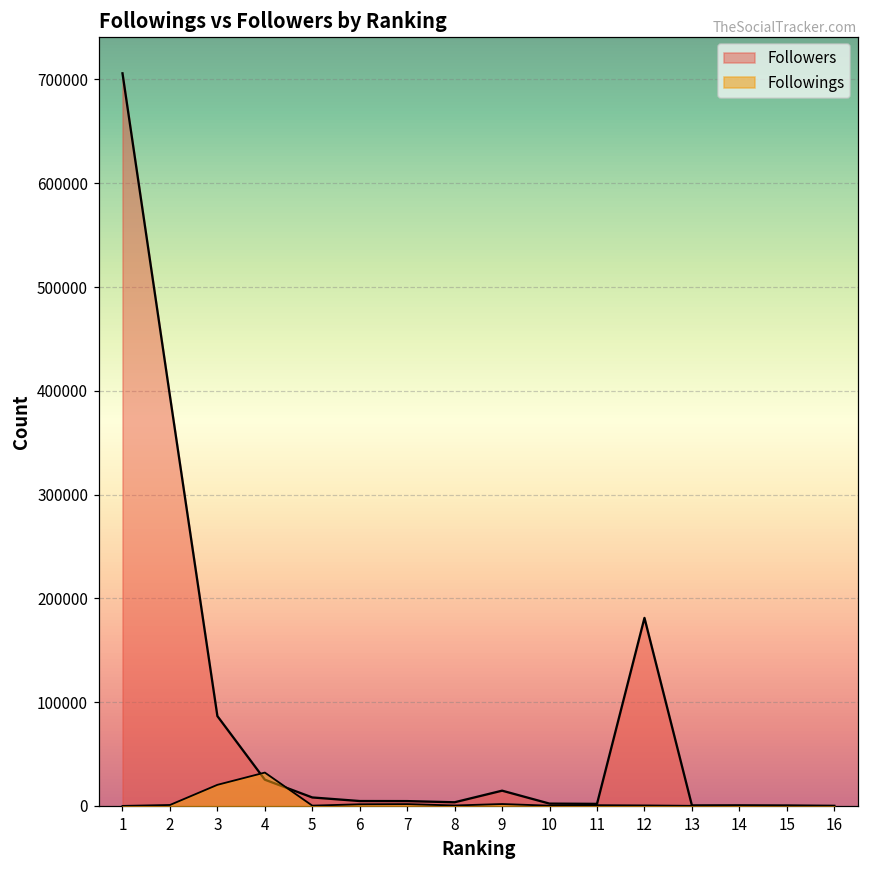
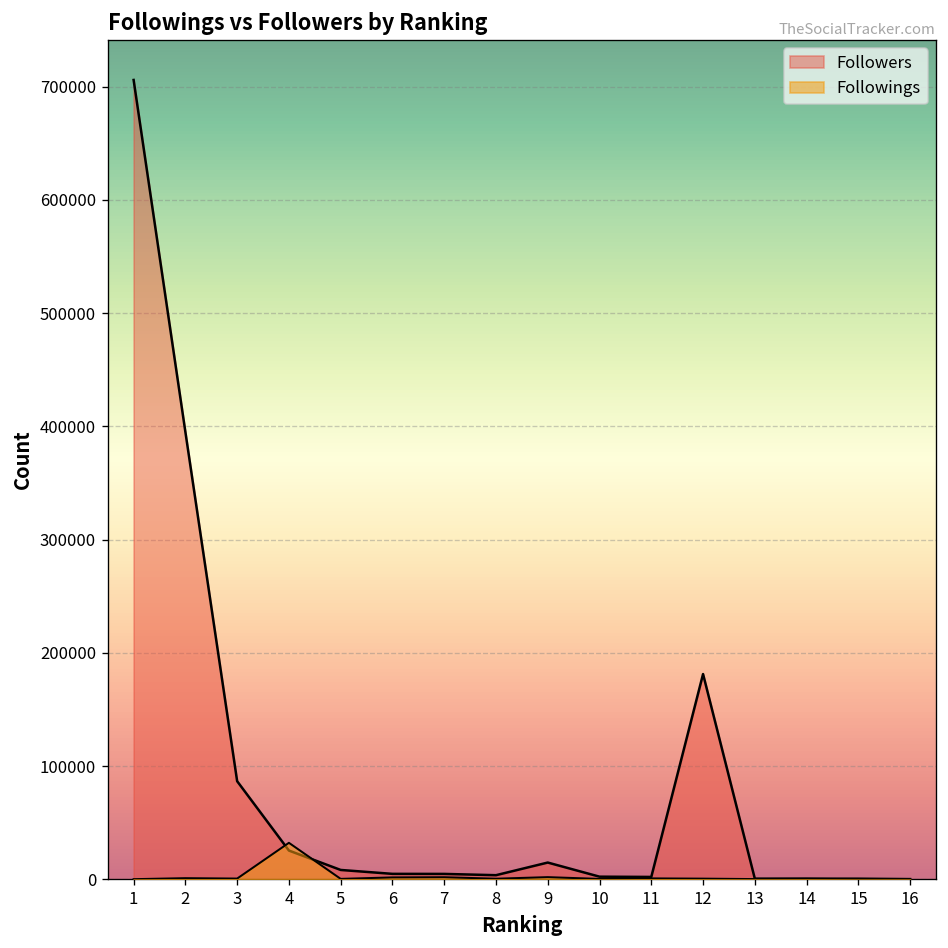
  {
    "Followers": {
      "1": 710000,
      "2": 400000,
      "3": 90000,
      "4": 30000,
      "5": 10000,
      "6": 0,
      "7": 0,
      "8": 0,
      "9": 10000,
      "12": 180000
    },
    "Followings": {
      "1": 0,
      "2": 0,
-     "3": 20000,
+     "3": 0,
      "4": 30000,
      "5": 0,
      "6": 0,
      "7": 0,
      "8": 0,
      "9": 0,
      "12": 0
    }
  }
